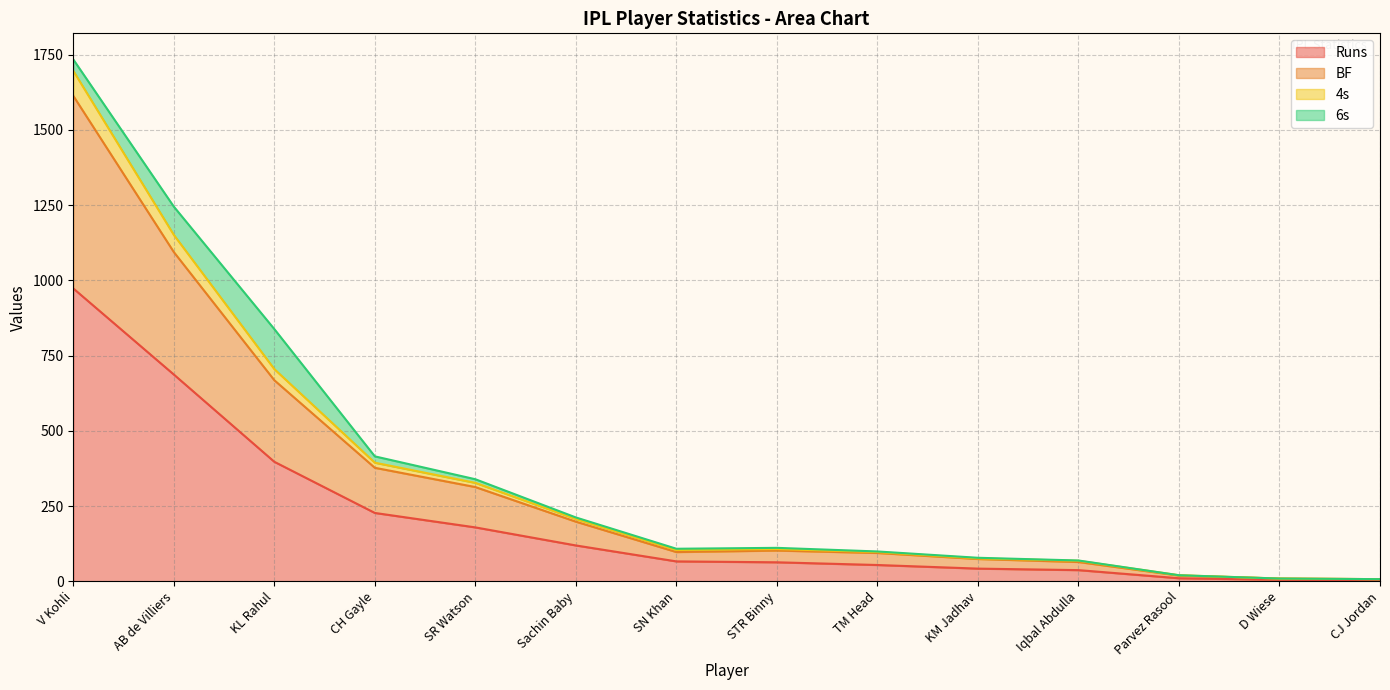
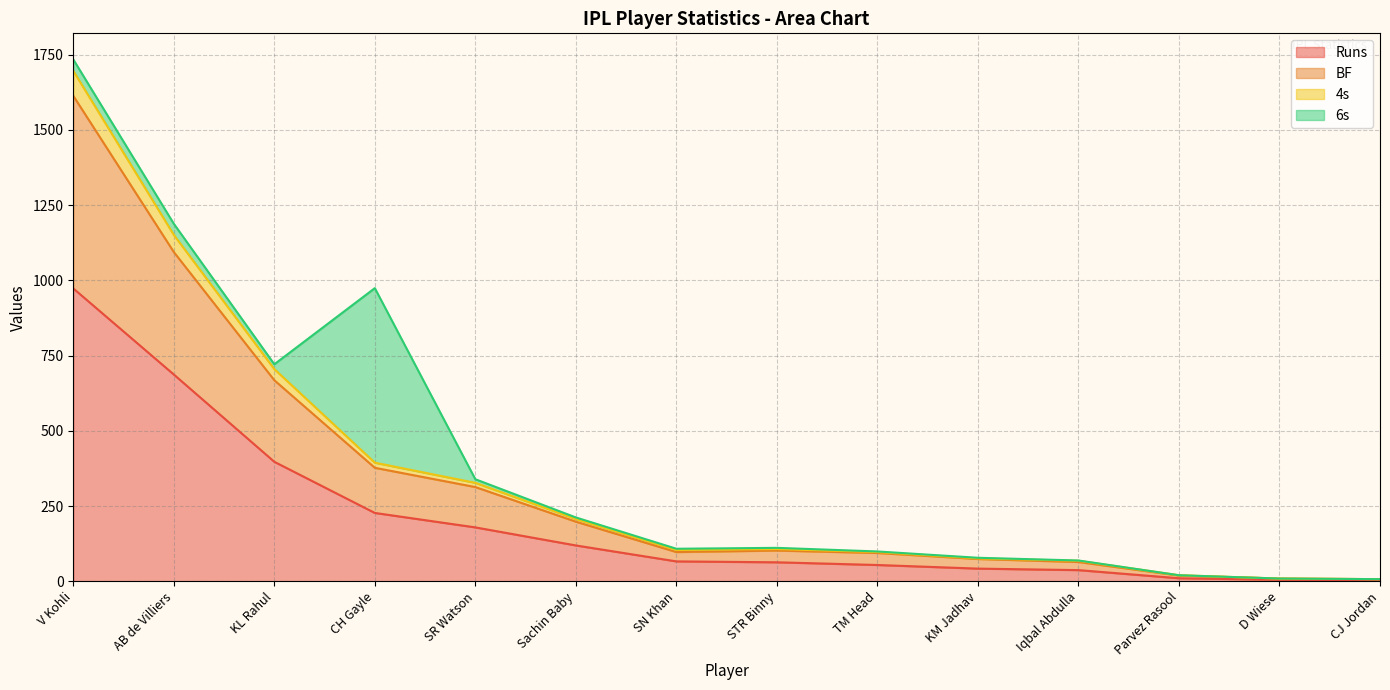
  {
    "6s": {
      "V Kohli": 40,
-     "AB de Villiers": 90,
-     "KL Rahul": 130,
-     "CH Gayle": 20,
+     "AB de Villiers": 40,
+     "KL Rahul": 20,
+     "CH Gayle": 580,
      "SR Watson": 10
    }
  }
